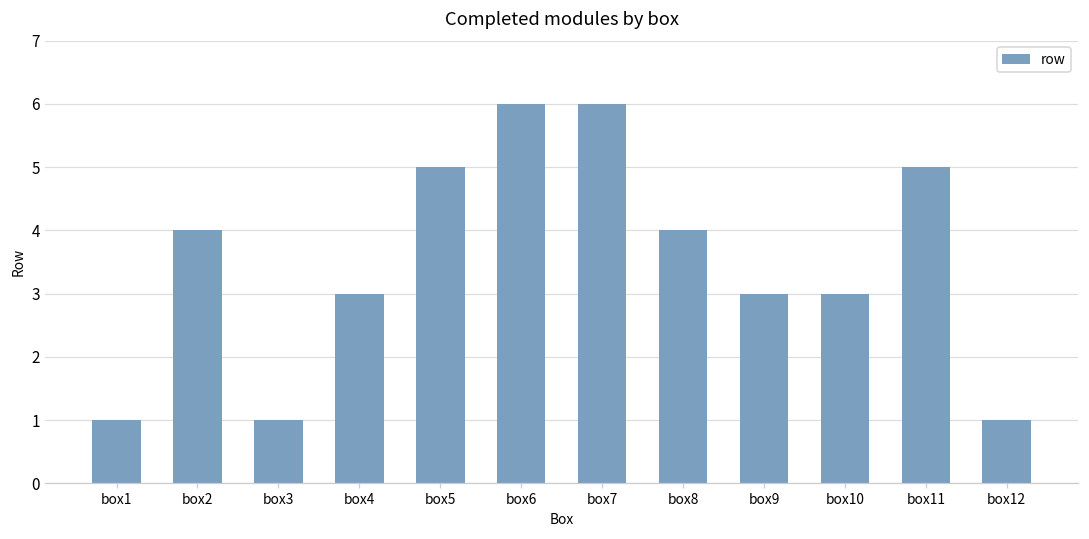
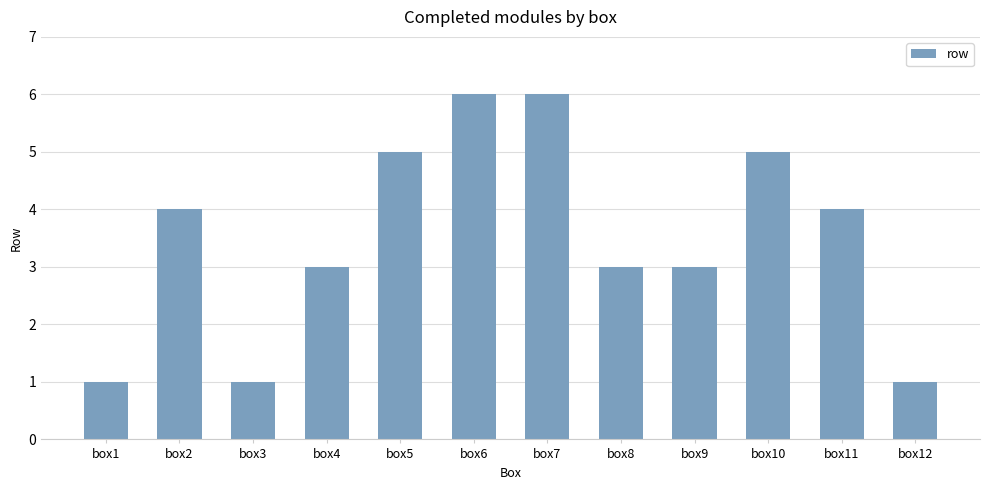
  {
    "box1": 1,
    "box2": 4,
    "box3": 1,
    "box4": 3,
    "box5": 5,
    "box6": 6,
    "box7": 6,
-   "box8": 4,
+   "box8": 3,
    "box9": 3,
-   "box10": 3,
-   "box11": 5,
+   "box10": 5,
+   "box11": 4,
    "box12": 1
  }
